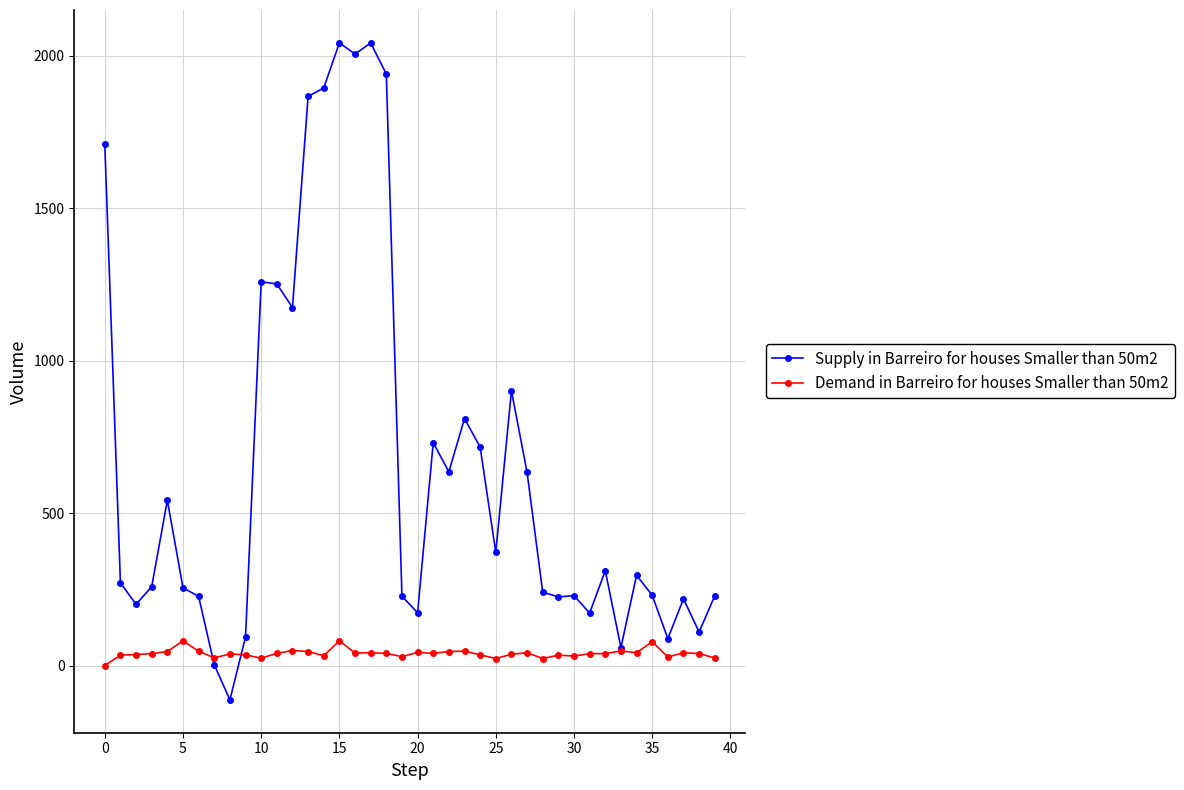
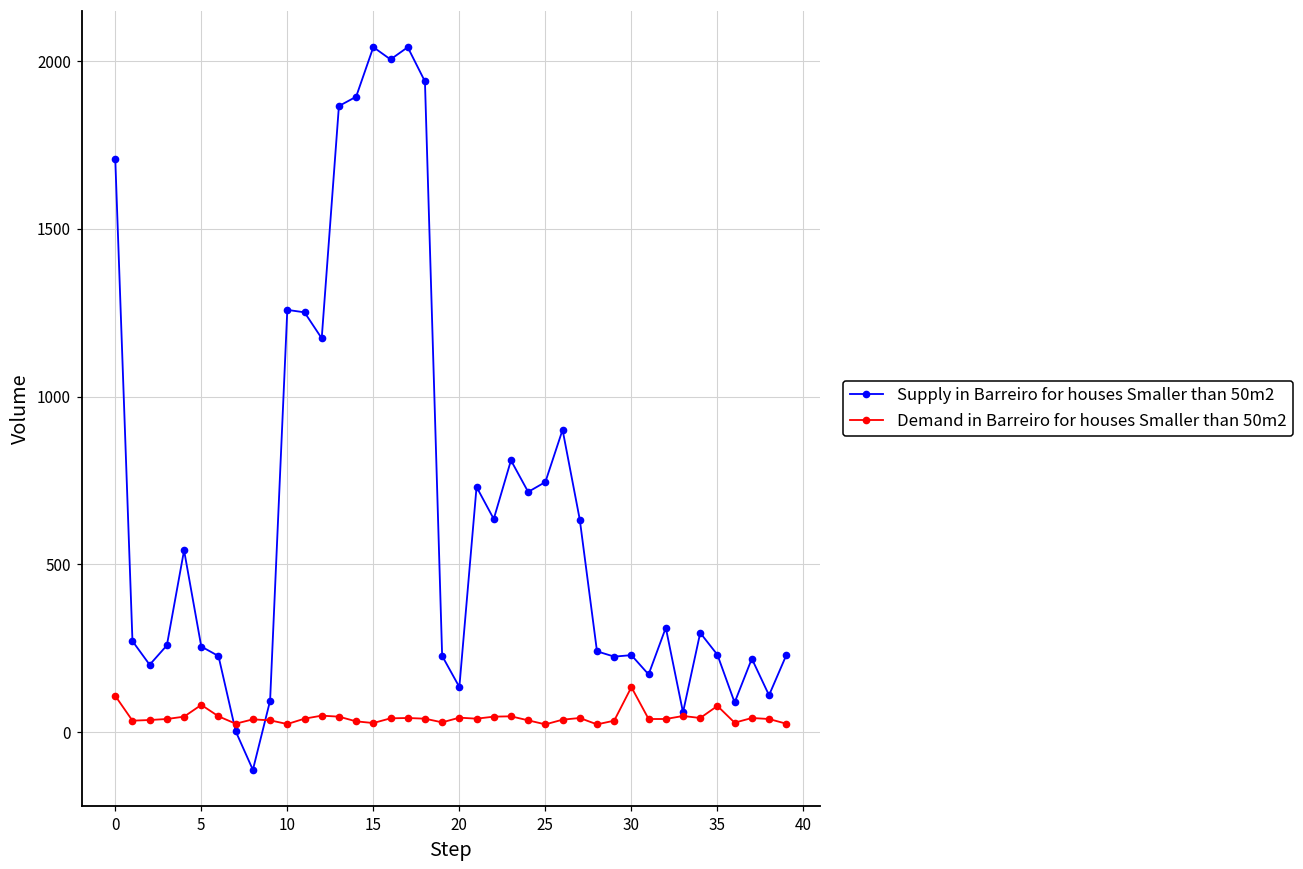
  {
    "Supply in Barreiro for houses Smaller than 50m2": {
      "0": 1710,
      "5": 250,
      "10": 1260,
      "15": 2040,
-     "20": 170,
-     "25": 370,
+     "20": 130,
+     "25": 750,
      "30": 230,
      "35": 230
    },
    "Demand in Barreiro for houses Smaller than 50m2": {
-     "0": 0,
+     "0": 110,
      "5": 80,
      "10": 20,
-     "15": 80,
+     "15": 30,
      "20": 40,
      "25": 20,
-     "30": 30,
+     "30": 130,
      "35": 80
    }
  }
